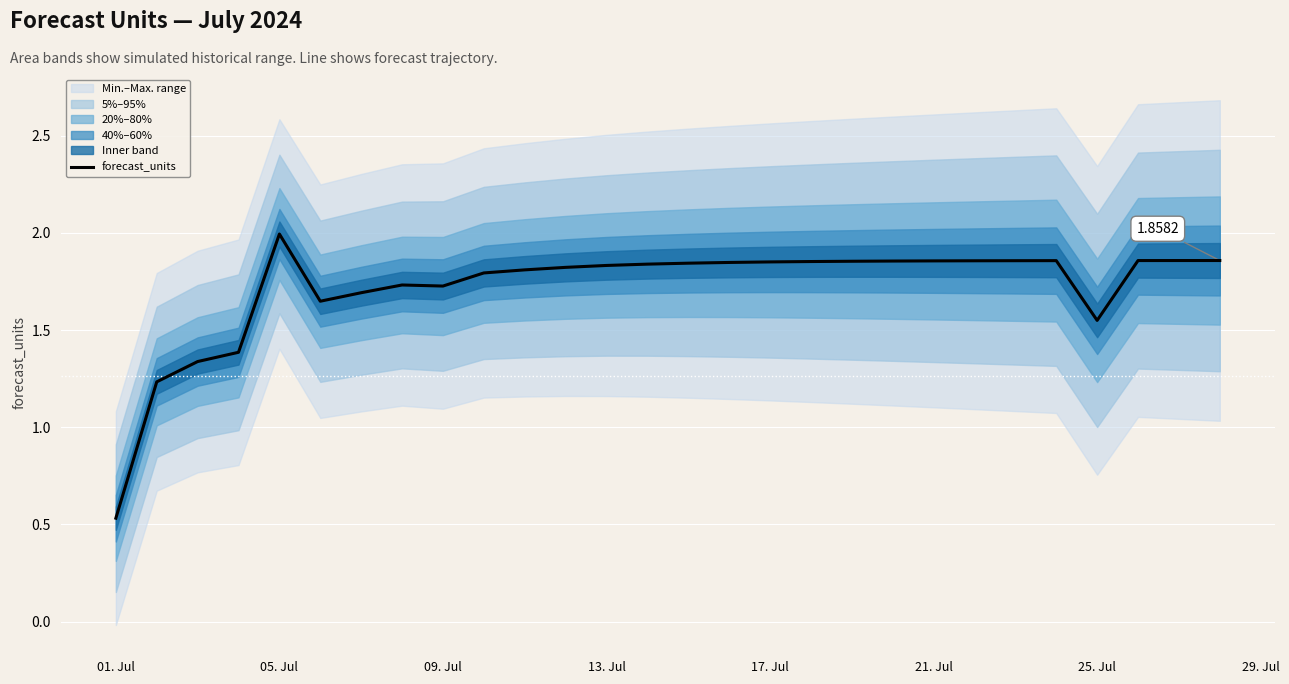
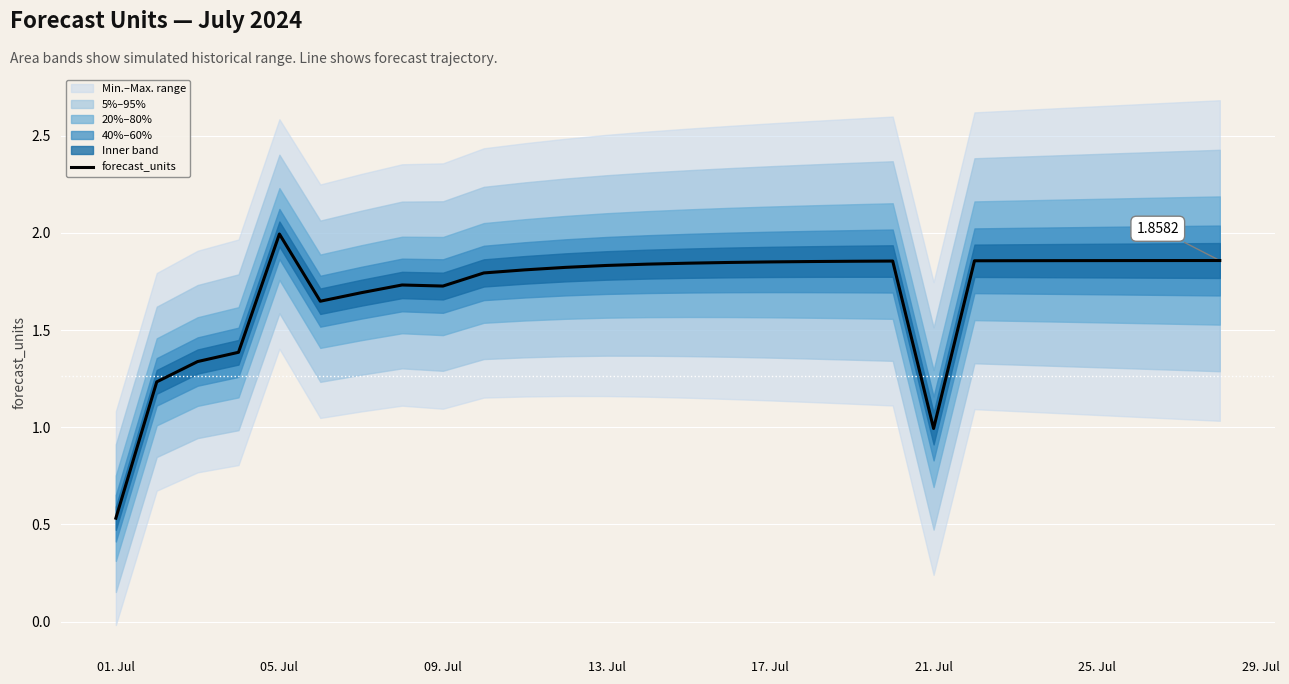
  {
    "forecast_units": {
      "01. Jul": 0.53,
      "05. Jul": 1.99,
      "09. Jul": 1.73,
      "13. Jul": 1.83,
      "17. Jul": 1.85,
-     "21. Jul": 1.86,
-     "25. Jul": 1.55
+     "21. Jul": 0.99,
+     "25. Jul": 1.86
    }
  }
